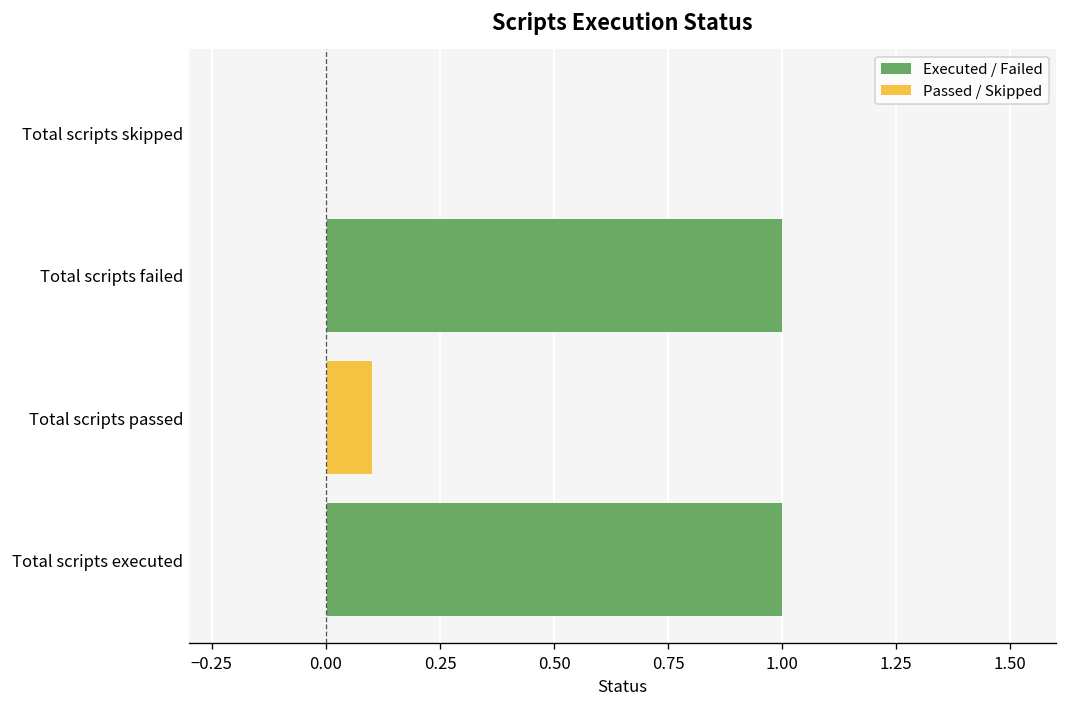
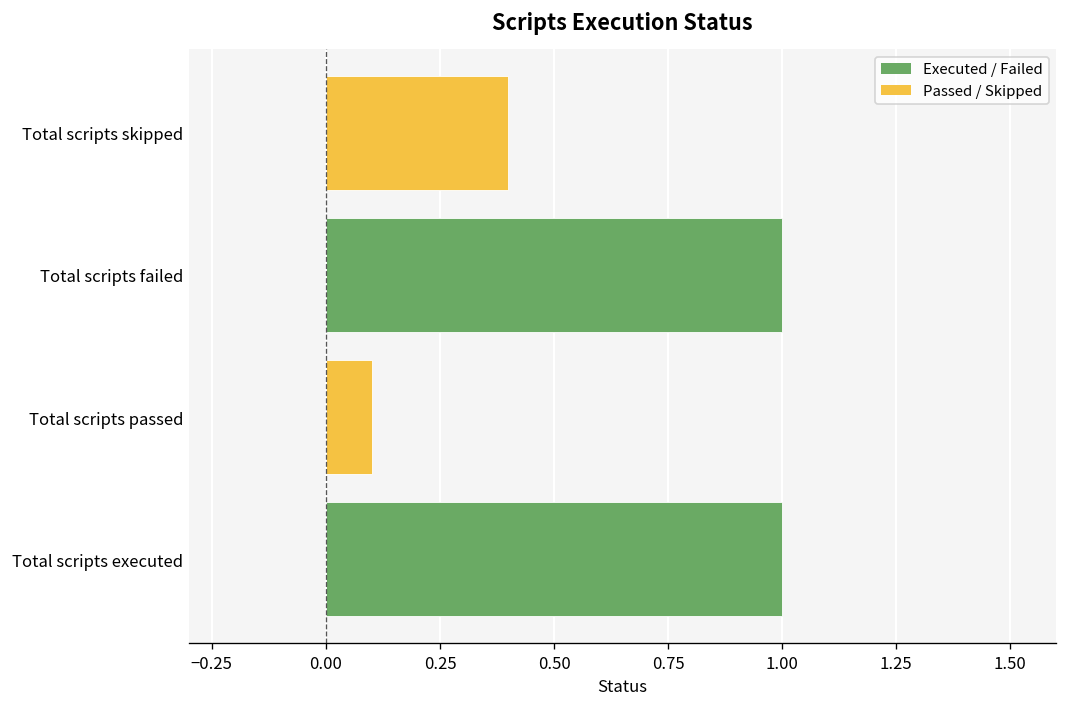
  {
-   "Total scripts skipped": 0.0,
+   "Total scripts skipped": 0.4,
    "Total scripts failed": 1.0,
    "Total scripts passed": 0.1,
    "Total scripts executed": 1.0
  }
